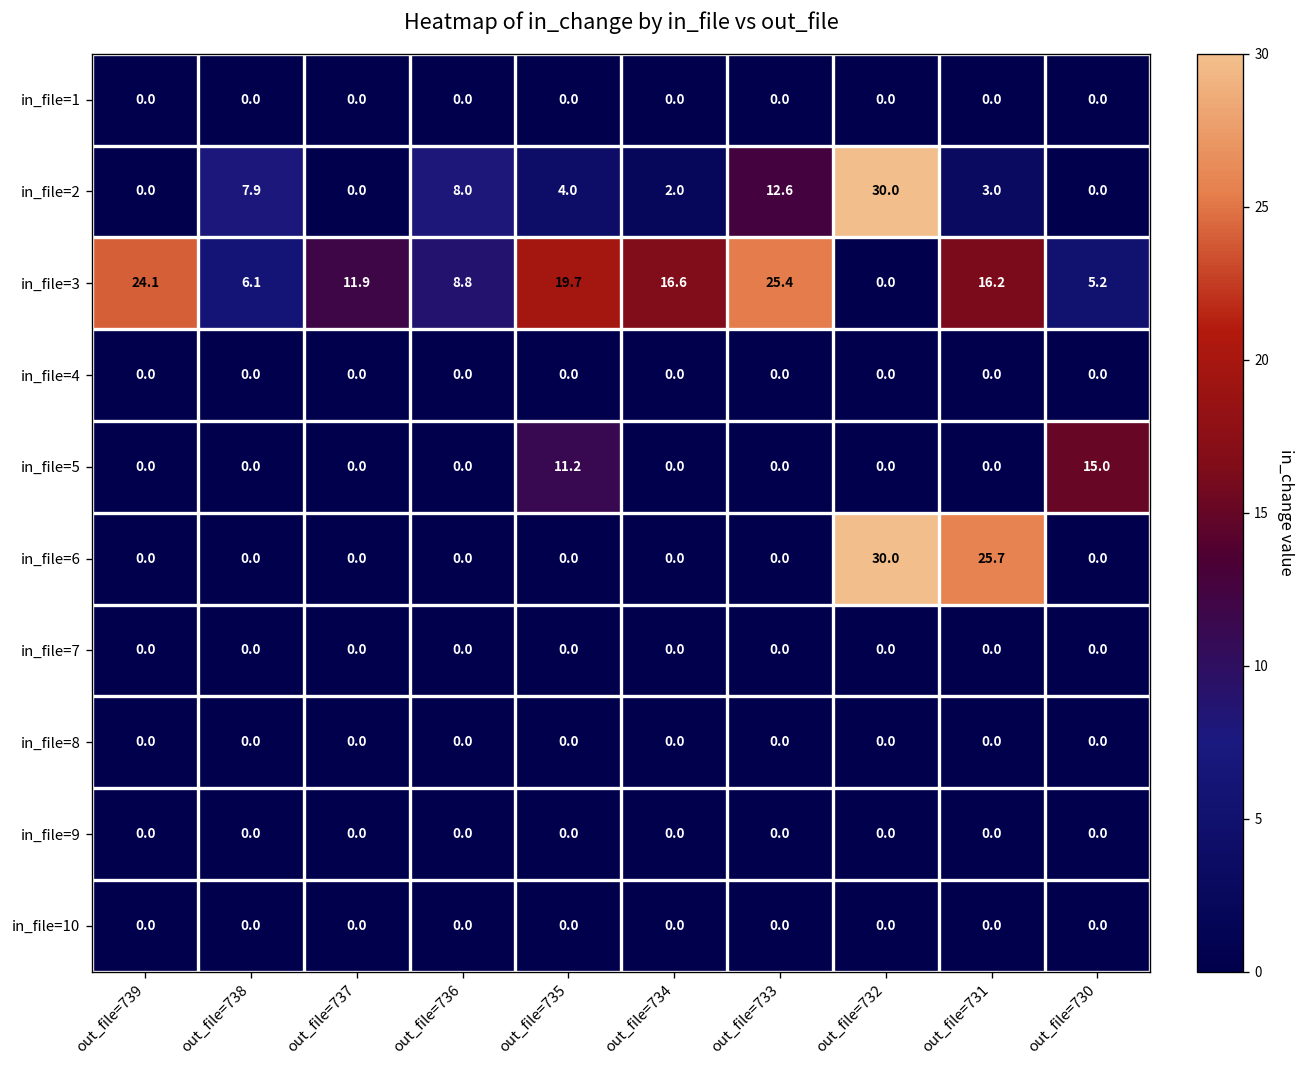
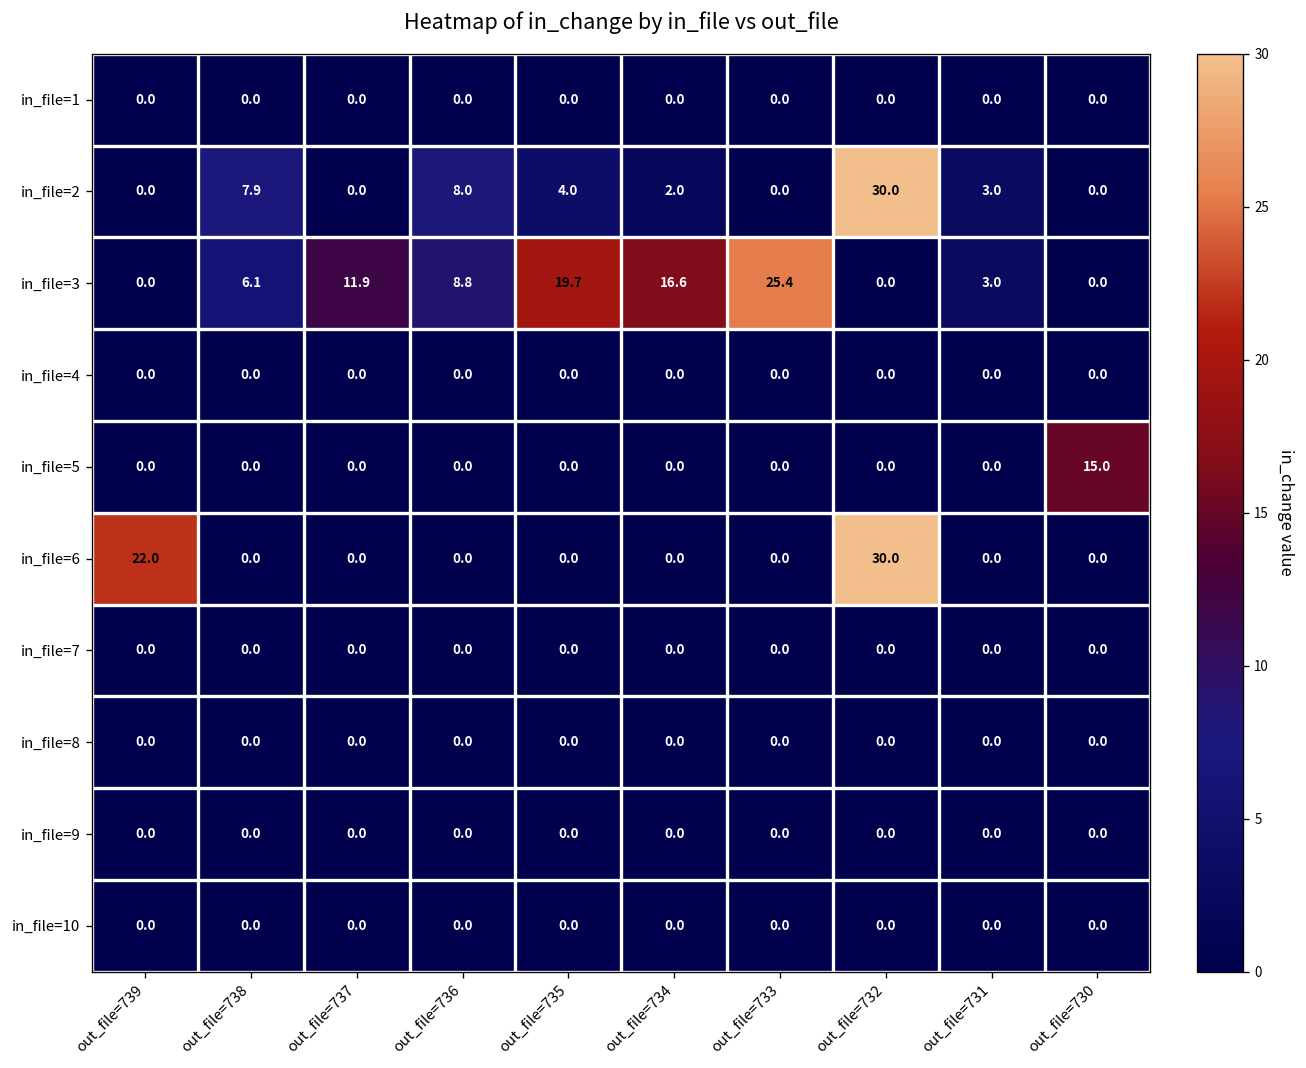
  {
    "in_file=1": {
      "out_file=739": 0.0,
      "out_file=738": 0.0,
      "out_file=737": 0.0,
      "out_file=736": 0.0,
      "out_file=735": 0.0,
      "out_file=734": 0.0,
      "out_file=733": 0.0,
      "out_file=732": 0.0,
      "out_file=731": 0.0,
      "out_file=730": 0.0
    },
    "in_file=2": {
      "out_file=739": 0.0,
      "out_file=738": 7.9,
      "out_file=737": 0.0,
      "out_file=736": 8.0,
      "out_file=735": 4.0,
      "out_file=734": 2.0,
-     "out_file=733": 12.6,
+     "out_file=733": 0.0,
      "out_file=732": 30.0,
      "out_file=731": 3.0,
      "out_file=730": 0.0
    },
    "in_file=3": {
-     "out_file=739": 24.1,
+     "out_file=739": 0.0,
      "out_file=738": 6.1,
      "out_file=737": 11.9,
      "out_file=736": 8.8,
      "out_file=735": 19.7,
      "out_file=734": 16.6,
      "out_file=733": 25.4,
      "out_file=732": 0.0,
-     "out_file=731": 16.2,
-     "out_file=730": 5.2
+     "out_file=731": 3.0,
+     "out_file=730": 0.0
    },
    "in_file=4": {
      "out_file=739": 0.0,
      "out_file=738": 0.0,
      "out_file=737": 0.0,
      "out_file=736": 0.0,
      "out_file=735": 0.0,
      "out_file=734": 0.0,
      "out_file=733": 0.0,
      "out_file=732": 0.0,
      "out_file=731": 0.0,
      "out_file=730": 0.0
    },
    "in_file=5": {
      "out_file=739": 0.0,
      "out_file=738": 0.0,
      "out_file=737": 0.0,
      "out_file=736": 0.0,
-     "out_file=735": 11.2,
+     "out_file=735": 0.0,
      "out_file=734": 0.0,
      "out_file=733": 0.0,
      "out_file=732": 0.0,
      "out_file=731": 0.0,
      "out_file=730": 15.0
    },
    "in_file=6": {
-     "out_file=739": 0.0,
+     "out_file=739": 22.0,
      "out_file=738": 0.0,
      "out_file=737": 0.0,
      "out_file=736": 0.0,
      "out_file=735": 0.0,
      "out_file=734": 0.0,
      "out_file=733": 0.0,
      "out_file=732": 30.0,
-     "out_file=731": 25.7,
+     "out_file=731": 0.0,
      "out_file=730": 0.0
    },
    "in_file=7": {
      "out_file=739": 0.0,
      "out_file=738": 0.0,
      "out_file=737": 0.0,
      "out_file=736": 0.0,
      "out_file=735": 0.0,
      "out_file=734": 0.0,
      "out_file=733": 0.0,
      "out_file=732": 0.0,
      "out_file=731": 0.0,
      "out_file=730": 0.0
    },
    "in_file=8": {
      "out_file=739": 0.0,
      "out_file=738": 0.0,
      "out_file=737": 0.0,
      "out_file=736": 0.0,
      "out_file=735": 0.0,
      "out_file=734": 0.0,
      "out_file=733": 0.0,
      "out_file=732": 0.0,
      "out_file=731": 0.0,
      "out_file=730": 0.0
    },
    "in_file=9": {
      "out_file=739": 0.0,
      "out_file=738": 0.0,
      "out_file=737": 0.0,
      "out_file=736": 0.0,
      "out_file=735": 0.0,
      "out_file=734": 0.0,
      "out_file=733": 0.0,
      "out_file=732": 0.0,
      "out_file=731": 0.0,
      "out_file=730": 0.0
    },
    "in_file=10": {
      "out_file=739": 0.0,
      "out_file=738": 0.0,
      "out_file=737": 0.0,
      "out_file=736": 0.0,
      "out_file=735": 0.0,
      "out_file=734": 0.0,
      "out_file=733": 0.0,
      "out_file=732": 0.0,
      "out_file=731": 0.0,
      "out_file=730": 0.0
    }
  }
